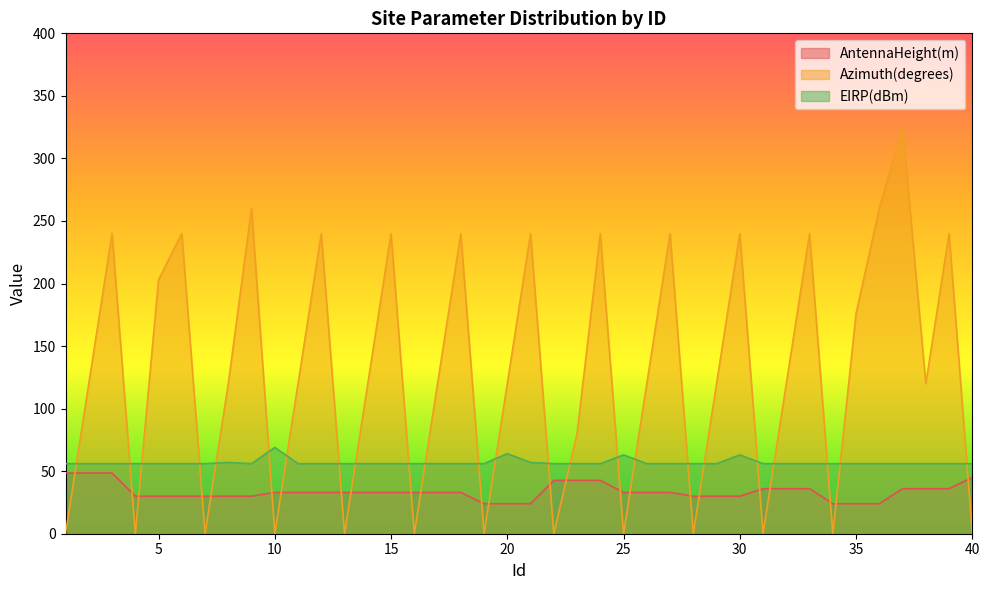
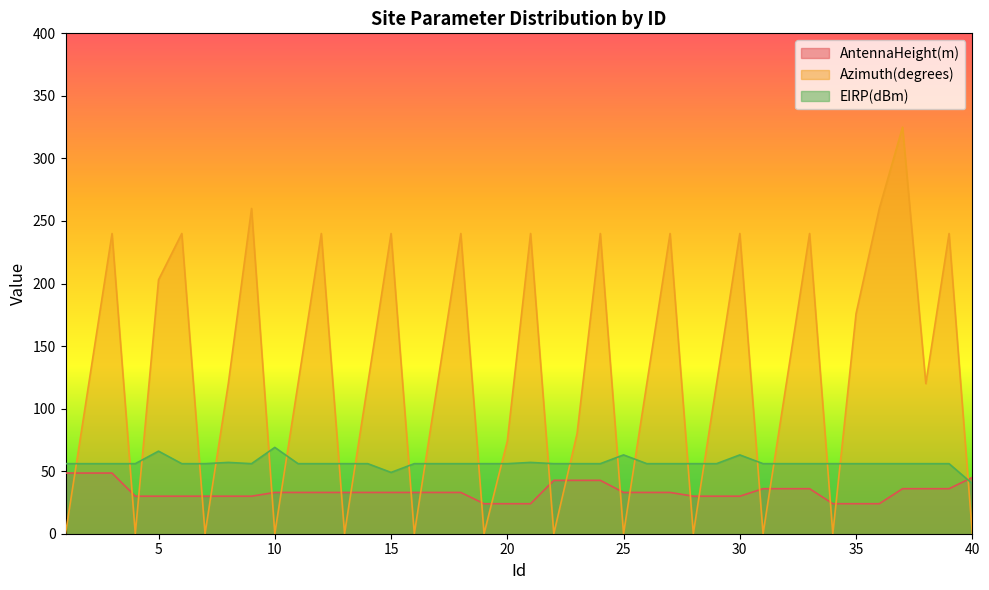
  {
    "AntennaHeight(m)": {
      "5": 30,
      "10": 33,
      "15": 33,
      "20": 24,
      "25": 33,
      "30": 30,
      "35": 24,
      "40": 45
    },
    "Azimuth(degrees)": {
      "5": 203,
      "10": 0,
      "15": 240,
-     "20": 120,
+     "20": 74,
      "25": 0,
      "30": 240,
      "35": 176,
      "40": 0
    },
    "EIRP(dBm)": {
-     "5": 56,
+     "5": 66,
      "10": 69,
-     "15": 56,
-     "20": 64,
+     "15": 49,
+     "20": 56,
      "25": 63,
      "30": 63,
      "35": 56,
-     "40": 56
+     "40": 40
    }
  }
